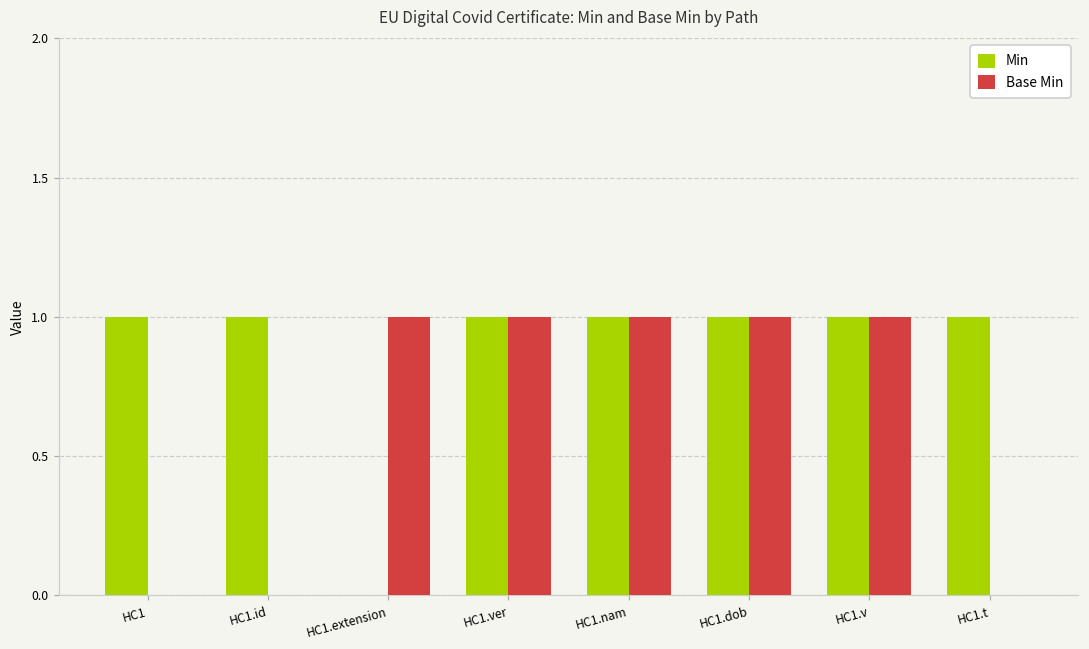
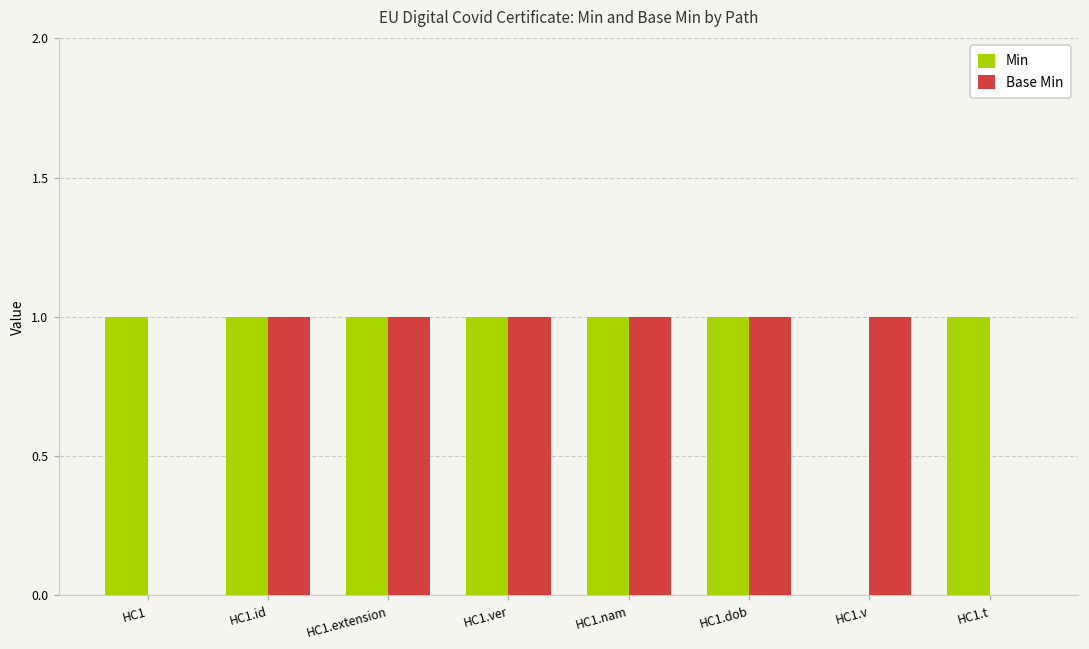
  {
    "Min": {
      "HC1": 1,
      "HC1.id": 1,
-     "HC1.extension": 0,
+     "HC1.extension": 1,
      "HC1.ver": 1,
      "HC1.nam": 1,
      "HC1.dob": 1,
-     "HC1.v": 1,
+     "HC1.v": 0,
      "HC1.t": 1
    },
    "Base Min": {
      "HC1": 0,
-     "HC1.id": 0,
+     "HC1.id": 1,
      "HC1.extension": 1,
      "HC1.ver": 1,
      "HC1.nam": 1,
      "HC1.dob": 1,
      "HC1.v": 1,
      "HC1.t": 0
    }
  }
